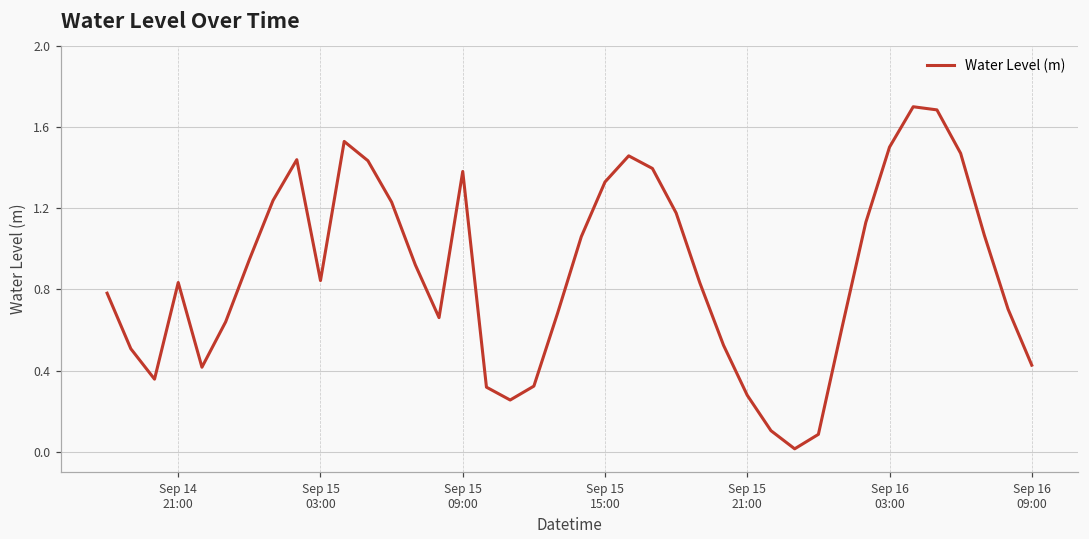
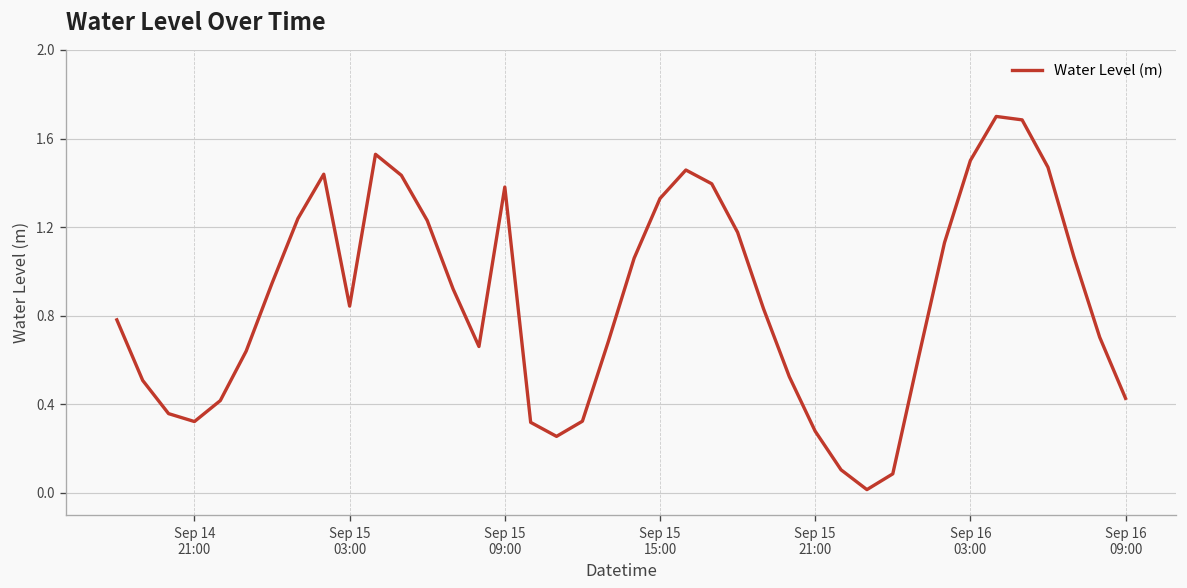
  {
-   "Sep 14 21:00": 0.83,
+   "Sep 14 21:00": 0.32,
    "Sep 15 03:00": 0.84,
    "Sep 15 09:00": 1.38,
    "Sep 15 15:00": 1.33,
    "Sep 15 21:00": 0.28,
    "Sep 16 03:00": 1.50,
    "Sep 16 09:00": 0.43
  }
